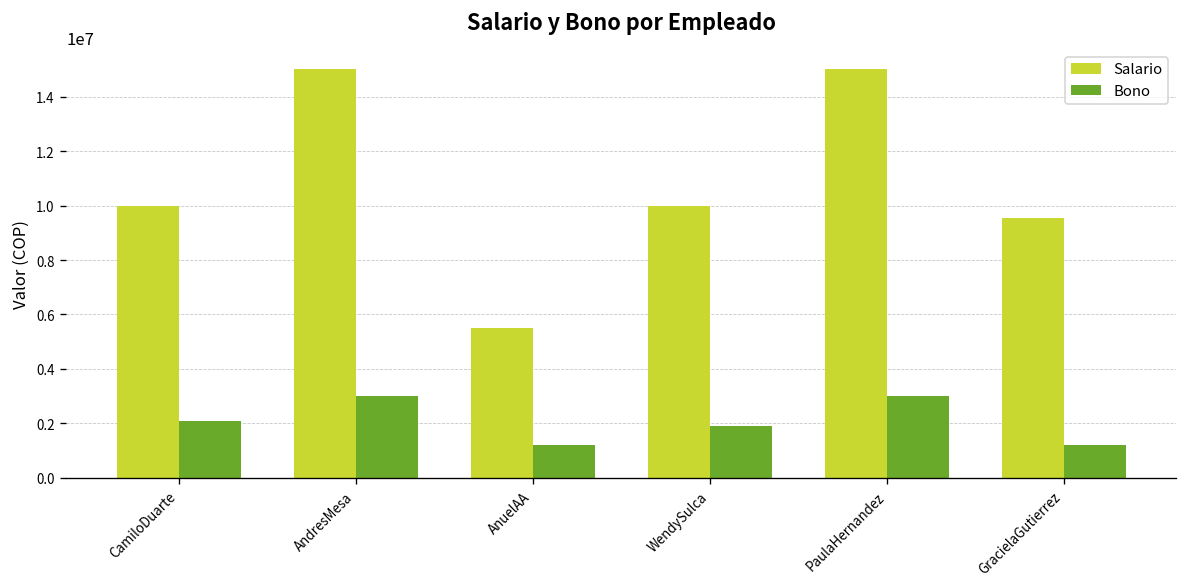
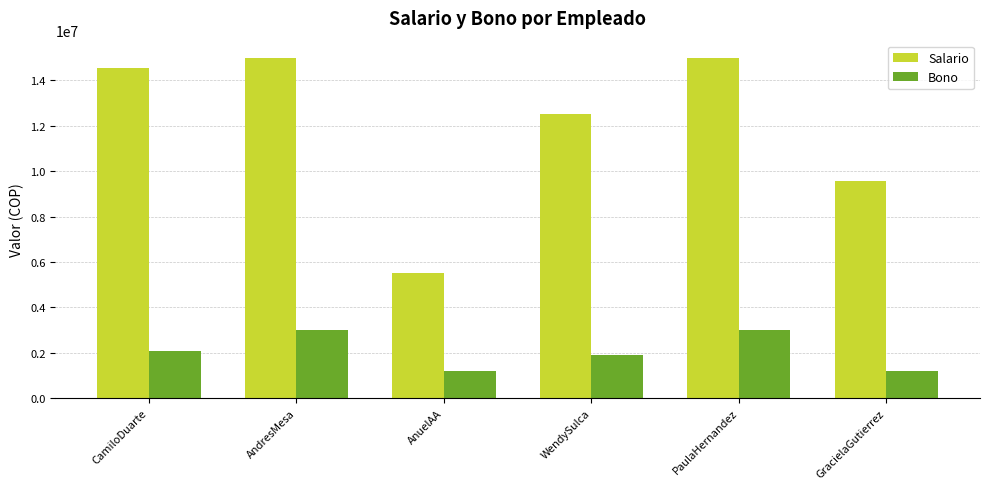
  {
    "Salario": {
-     "CamiloDuarte": 10000000,
+     "CamiloDuarte": 14500000,
      "AndresMesa": 15000000,
      "AnuelAA": 5500000,
-     "WendySulca": 10000000,
+     "WendySulca": 12500000,
      "PaulaHernandez": 15000000,
      "GracielaGutierrez": 9500000
    },
    "Bono": {
      "CamiloDuarte": 2100000,
      "AndresMesa": 3000000,
      "AnuelAA": 1200000,
      "WendySulca": 1900000,
      "PaulaHernandez": 3000000,
      "GracielaGutierrez": 1200000
    }
  }
